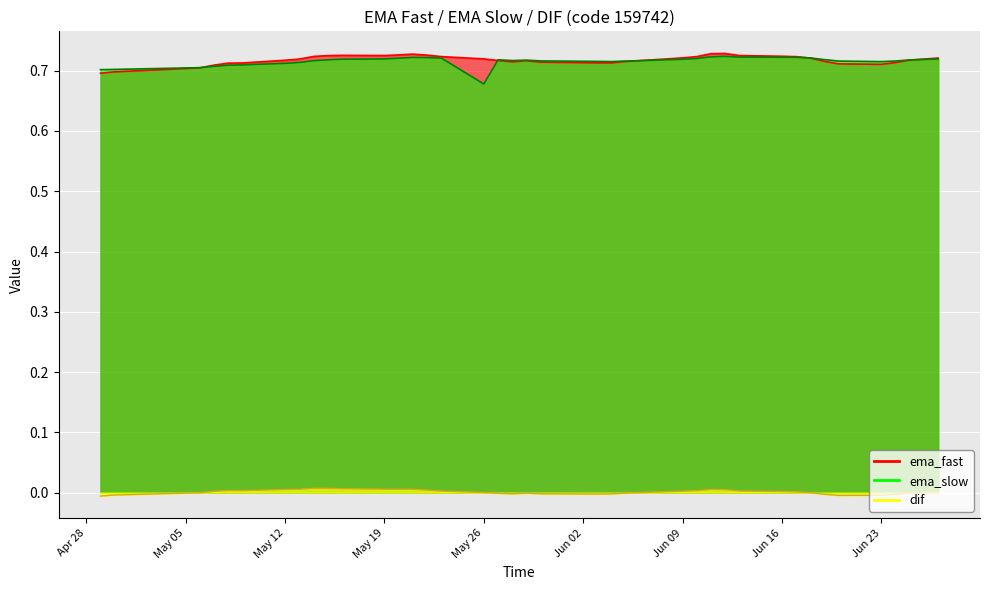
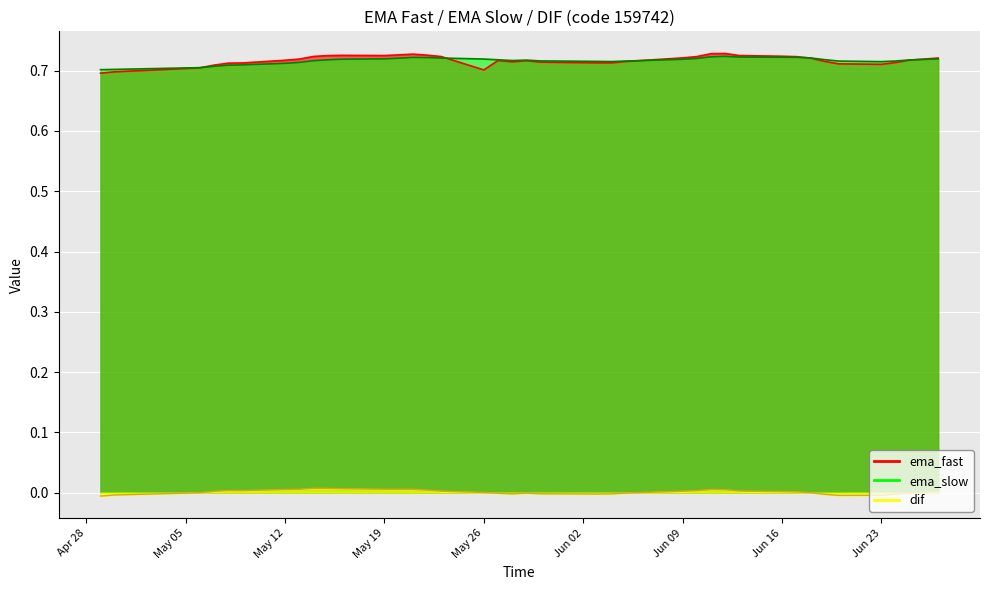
  {
    "ema_fast": {
      "May 12": 0.72,
      "May 19": 0.73,
-     "May 26": 0.72,
+     "May 26": 0.70,
      "Jun 23": 0.71
    },
    "ema_slow": {
      "May 12": 0.71,
      "May 19": 0.72,
-     "May 26": 0.68,
+     "May 26": 0.72,
      "Jun 23": 0.72
    }
  }
